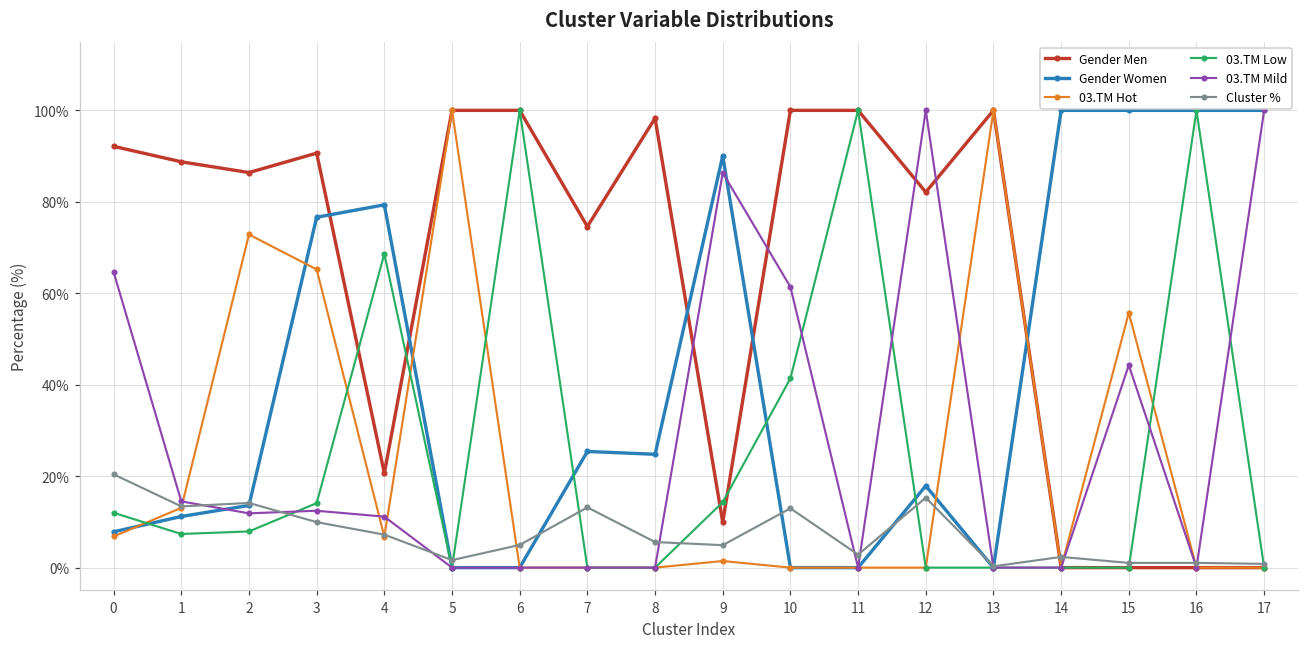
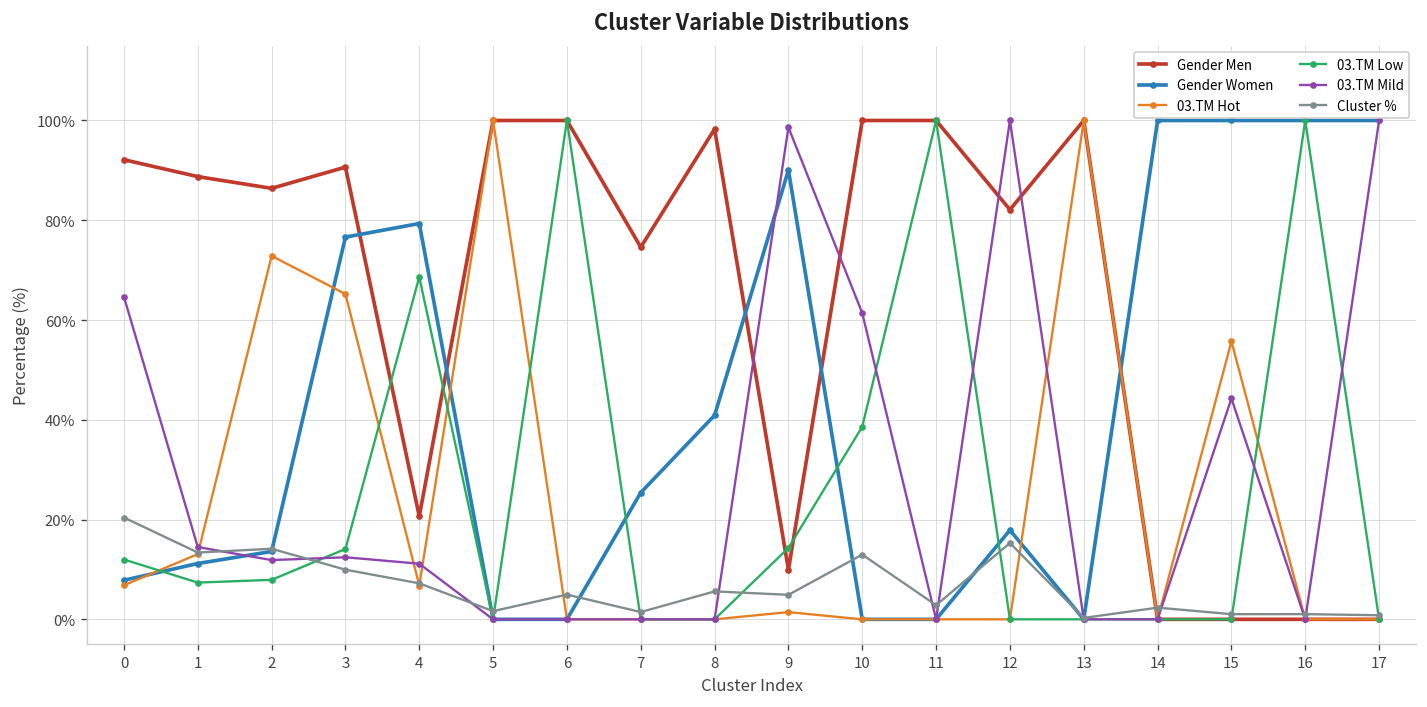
  {
    "Gender Men": {
      "0": "92%",
      "1": "89%",
      "2": "86%",
      "3": "91%",
      "4": "21%",
      "7": "75%",
      "8": "98%",
      "9": "10%",
      "10": "100%",
      "12": "82%"
    },
    "Gender Women": {
      "0": "8%",
      "1": "11%",
      "3": "77%",
      "4": "79%",
      "7": "25%",
-     "8": "25%",
+     "8": "41%",
      "9": "90%",
      "12": "18%",
      "14": "100%",
      "15": "100%"
    },
    "03.TM Hot": {
      "0": "7%",
      "2": "73%",
      "3": "65%",
      "9": "1%",
      "15": "56%"
    },
    "03.TM Low": {
      "0": "12%",
      "1": "7%",
      "2": "8%",
      "3": "14%",
      "4": "69%",
      "9": "14%",
-     "10": "41%"
+     "10": "39%"
    },
    "03.TM Mild": {
      "0": "65%",
      "1": "14%",
      "2": "12%",
      "3": "12%",
      "4": "11%",
-     "9": "86%",
+     "9": "99%",
      "10": "61%",
      "12": "100%",
      "15": "44%"
    },
    "Cluster %": {
      "0": "20%",
      "3": "10%",
      "5": "2%",
      "6": "5%",
-     "7": "13%",
+     "7": "1%",
      "8": "6%",
      "9": "5%",
      "10": "13%",
      "11": "3%",
      "12": "15%",
      "14": "2%",
      "15": "1%",
      "16": "1%",
      "17": "1%"
    }
  }
